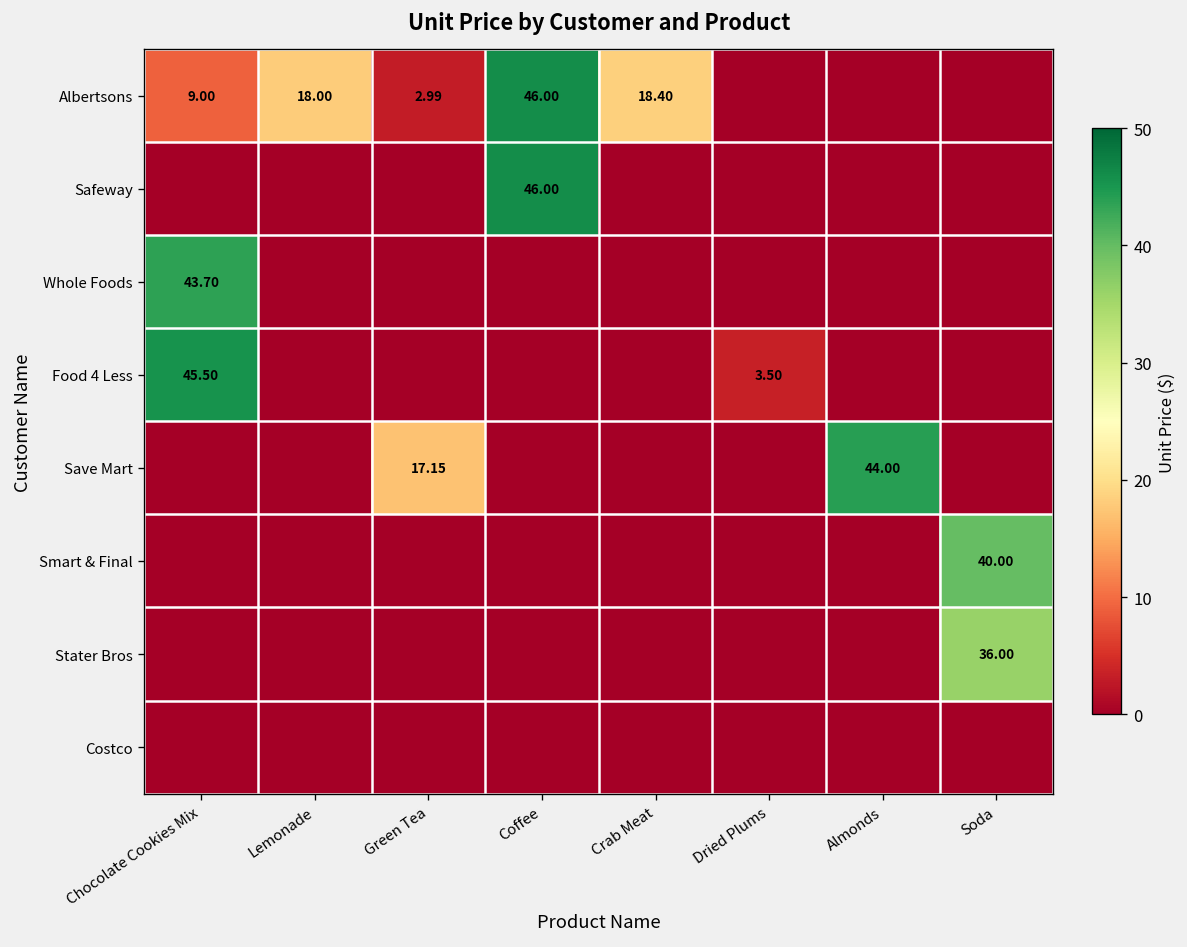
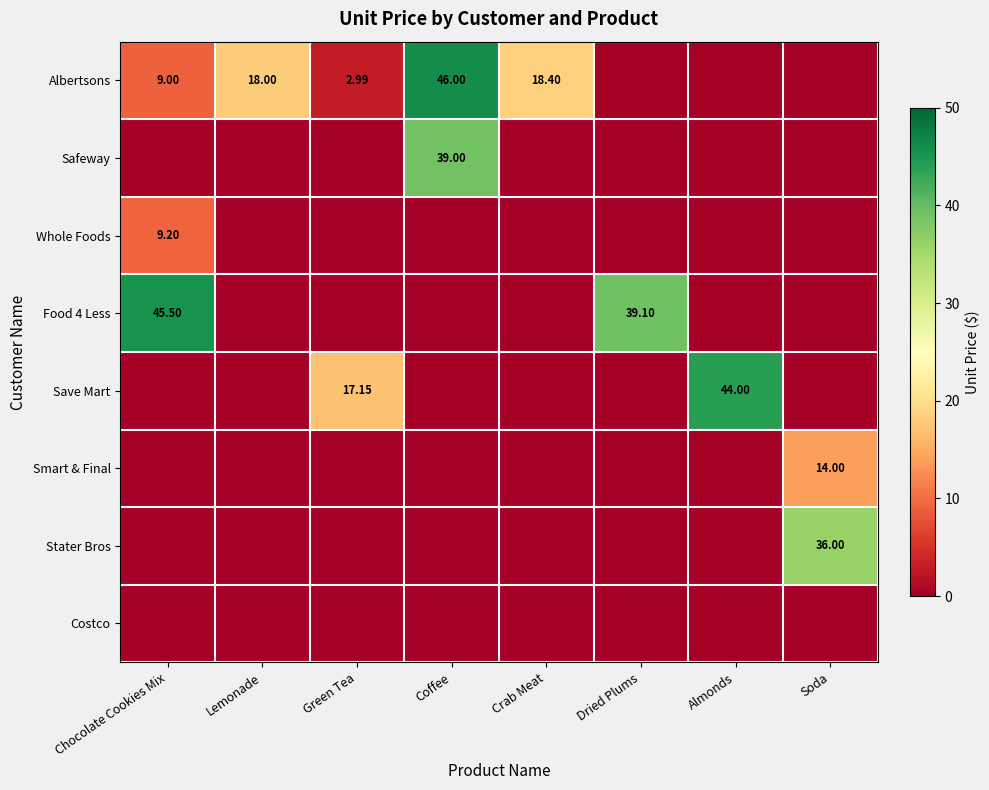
  {
    "Albertsons": {
      "Chocolate Cookies Mix": 9.00,
      "Lemonade": 18.00,
      "Green Tea": 2.99,
      "Coffee": 46.00,
      "Crab Meat": 18.40
    },
    "Safeway": {
-     "Coffee": 46.00
+     "Coffee": 39.00
    },
    "Whole Foods": {
-     "Chocolate Cookies Mix": 43.70
+     "Chocolate Cookies Mix": 9.20
    },
    "Food 4 Less": {
      "Chocolate Cookies Mix": 45.50,
-     "Dried Plums": 3.50
+     "Dried Plums": 39.10
    },
    "Save Mart": {
      "Green Tea": 17.15,
      "Almonds": 44.00
    },
    "Smart & Final": {
-     "Soda": 40.00
+     "Soda": 14.00
    },
    "Stater Bros": {
      "Soda": 36.00
    }
  }
